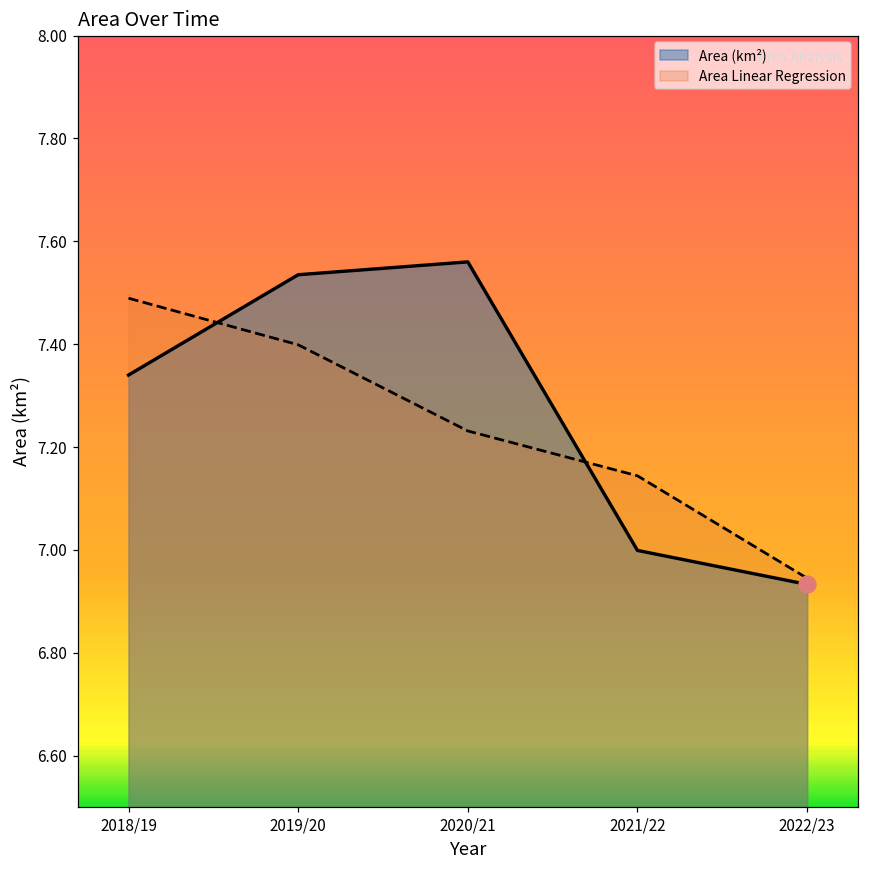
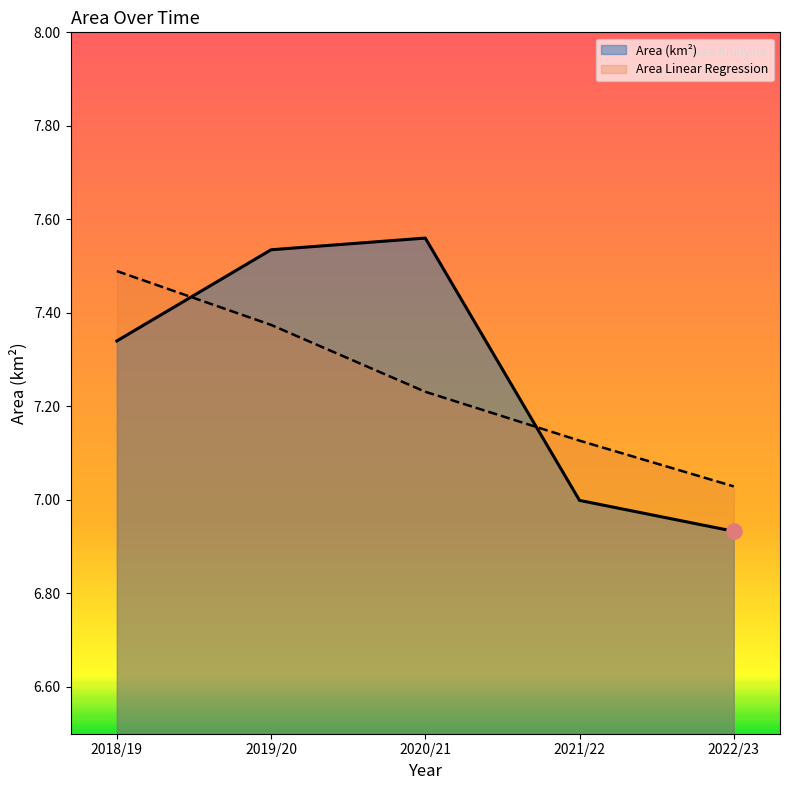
  {
    "Area (km²)": {
      "2018/19": 7.34,
      "2019/20": 7.54,
      "2020/21": 7.56,
      "2021/22": 7.00
    },
    "Area Linear Regression": {
      "2018/19": 7.49,
-     "2019/20": 7.40,
+     "2019/20": 7.37,
      "2020/21": 7.23,
-     "2021/22": 7.14,
-     "2022/23": 6.95
+     "2021/22": 7.13,
+     "2022/23": 7.03
    }
  }
